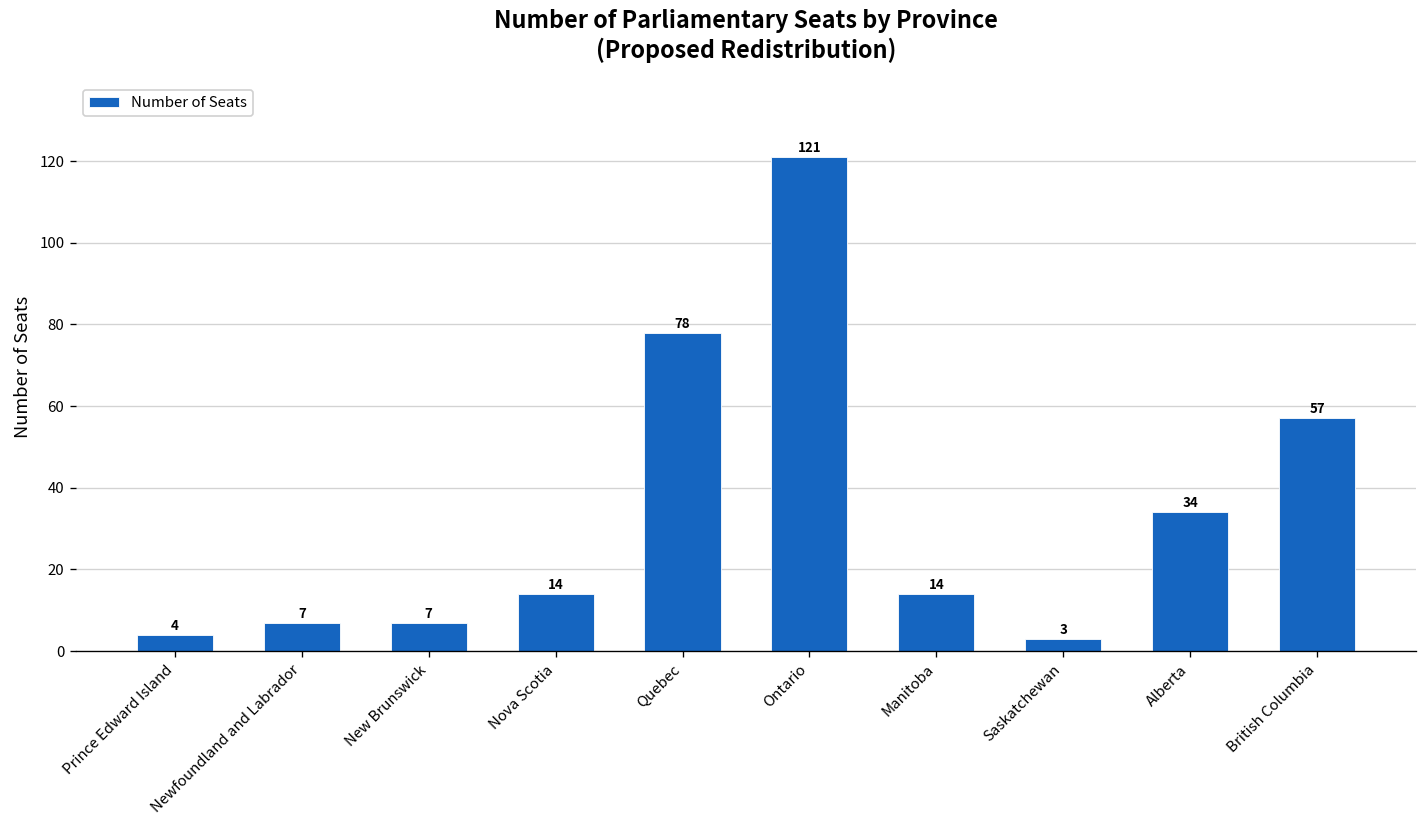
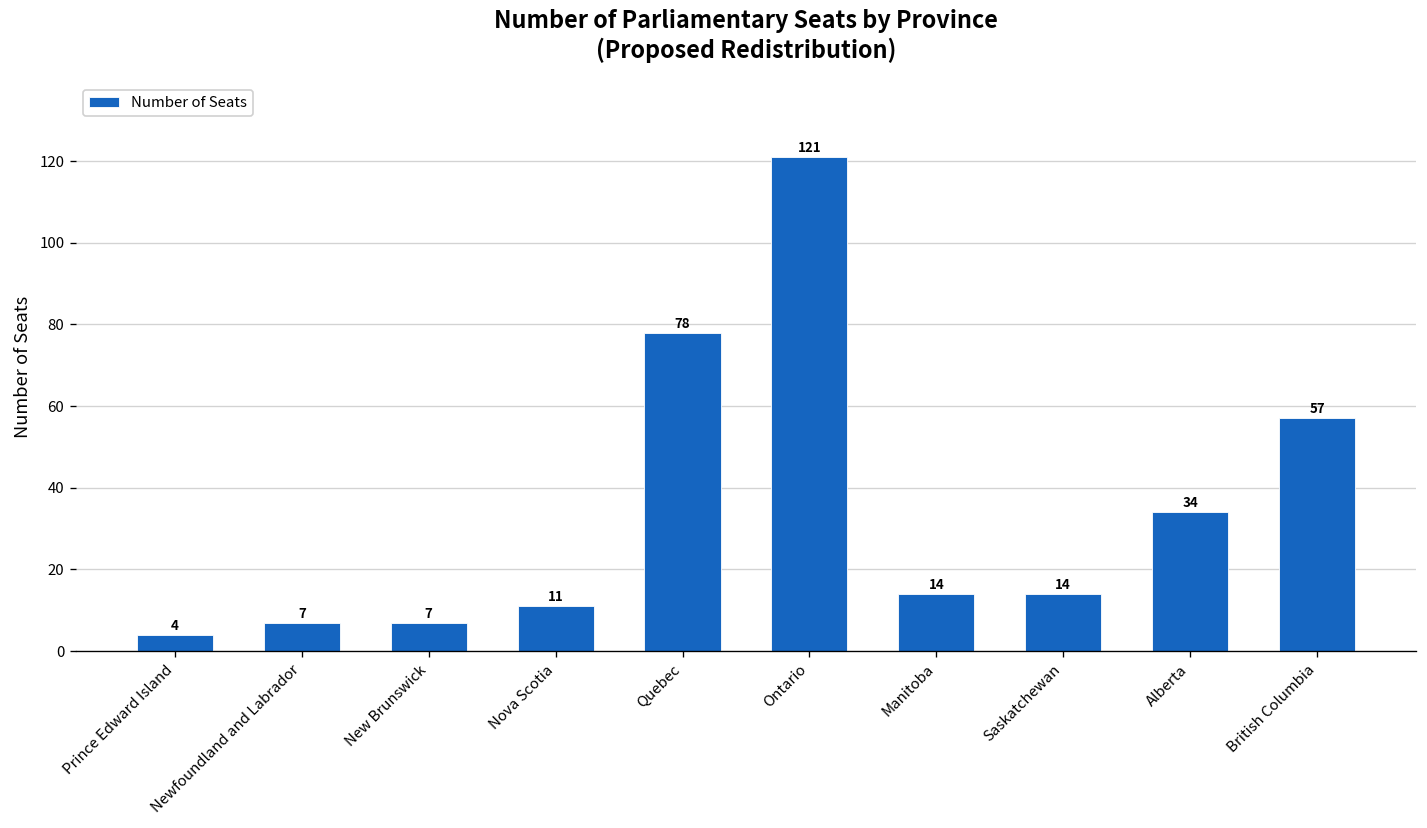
  {
    "Prince Edward Island": 4,
    "Newfoundland and Labrador": 7,
    "New Brunswick": 7,
-   "Nova Scotia": 14,
+   "Nova Scotia": 11,
    "Quebec": 78,
    "Ontario": 121,
    "Manitoba": 14,
-   "Saskatchewan": 3,
+   "Saskatchewan": 14,
    "Alberta": 34,
    "British Columbia": 57
  }
